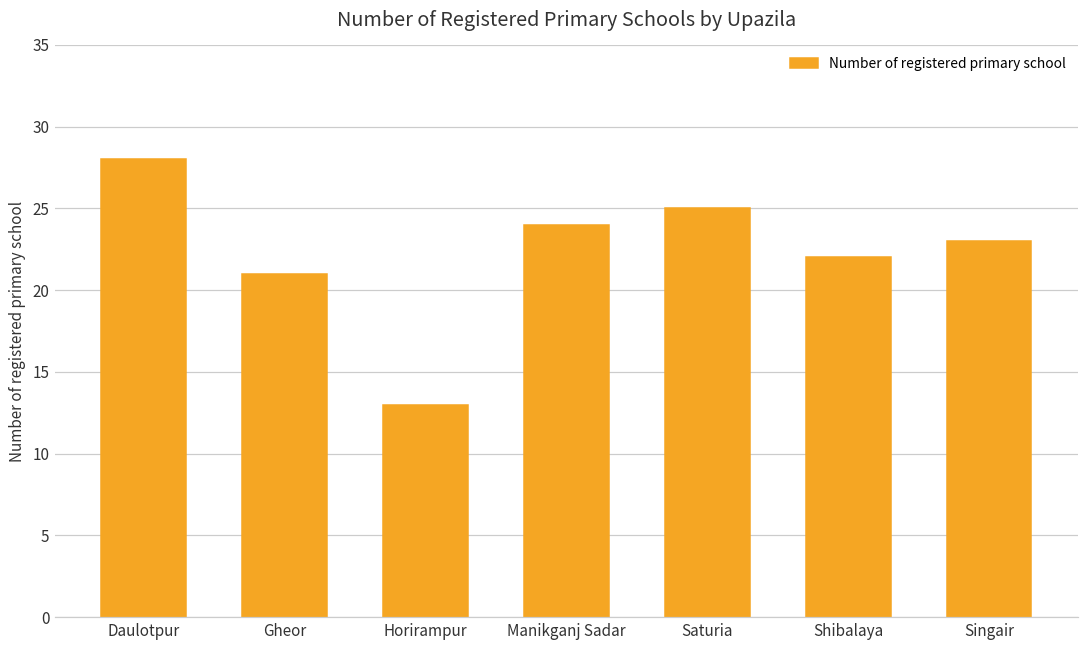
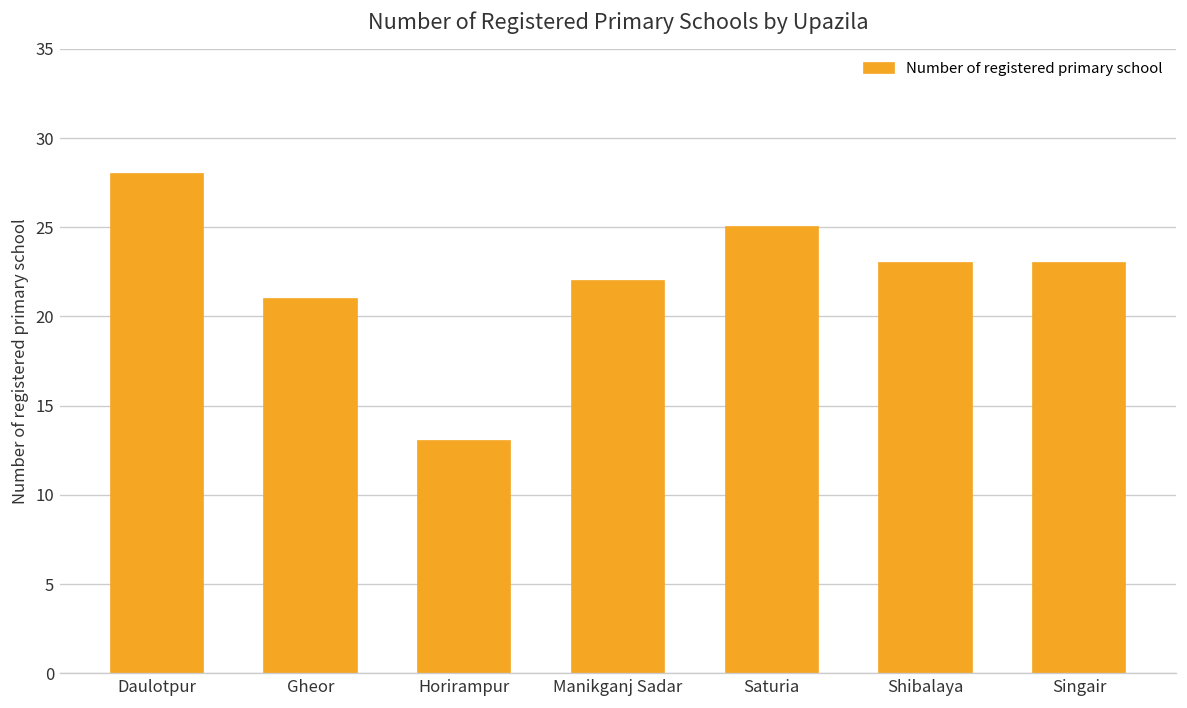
  {
    "Daulotpur": 28,
    "Gheor": 21,
    "Horirampur": 13,
-   "Manikganj Sadar": 24,
+   "Manikganj Sadar": 22,
    "Saturia": 25,
-   "Shibalaya": 22,
+   "Shibalaya": 23,
    "Singair": 23
  }
